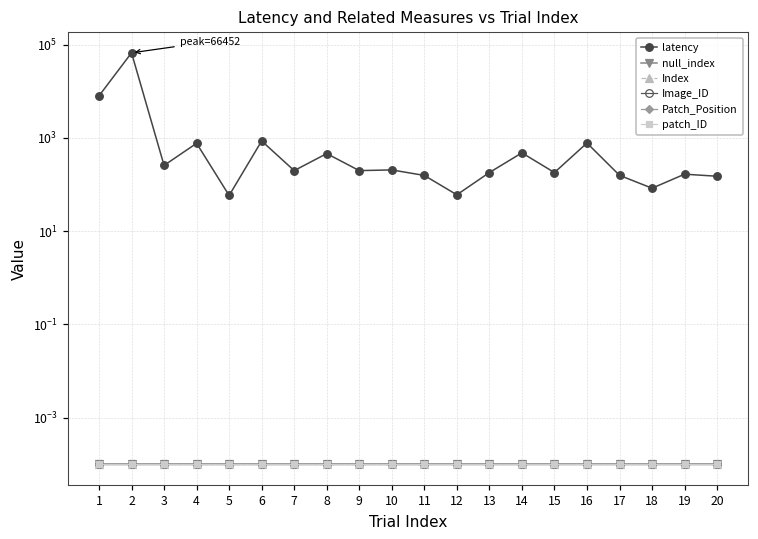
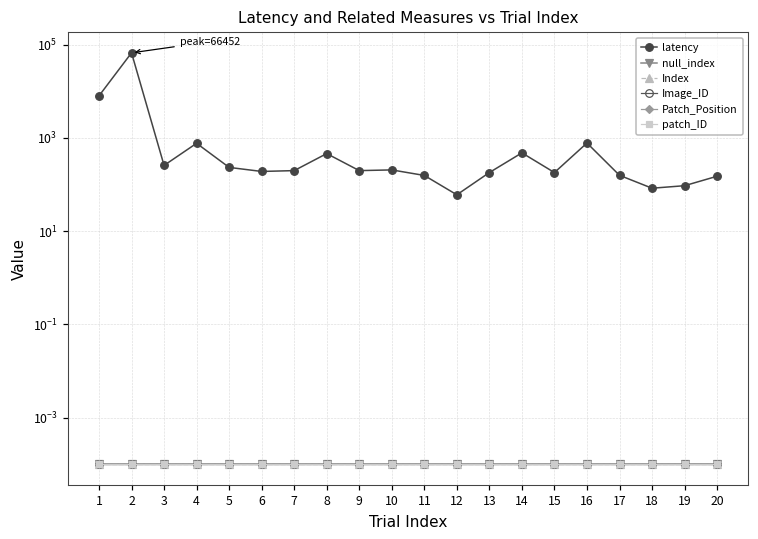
  {
    "latency": {
      "1": 8000,
      "3": 300,
      "4": 800,
-     "5": 60,
-     "6": 900,
+     "5": 200,
+     "6": 200,
      "7": 200,
      "8": 500,
      "9": 200,
      "10": 200,
      "11": 160,
      "12": 60,
      "13": 180,
      "14": 500,
      "15": 180,
      "16": 800,
      "17": 160,
      "18": 80,
-     "19": 170,
+     "19": 90,
      "20": 150
    },
    "patch_ID": {
      "1": 0.00010,
      "2": 0.00010,
      "3": 0.00010,
      "4": 0.00010,
      "5": 0.00010,
      "6": 0.00010,
      "7": 0.00010,
      "8": 0.00010,
      "9": 0.00010,
      "10": 0.00010,
      "11": 0.00010,
      "12": 0.00010,
      "13": 0.00010,
      "14": 0.00010,
      "15": 0.00010,
      "16": 0.00010,
      "17": 0.00010,
      "18": 0.00010,
      "19": 0.00010,
      "20": 0.00010
    }
  }
